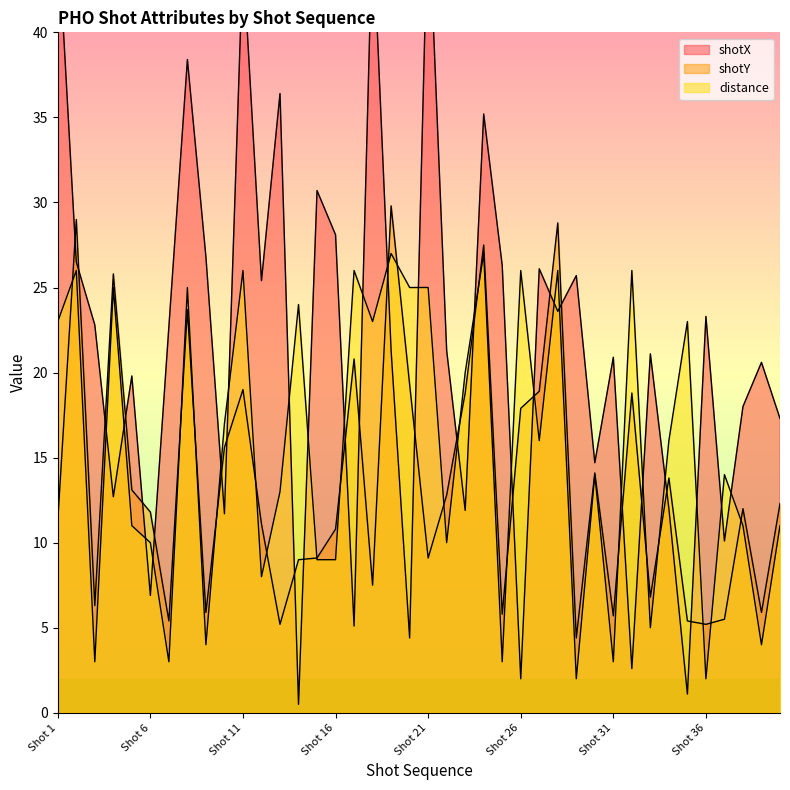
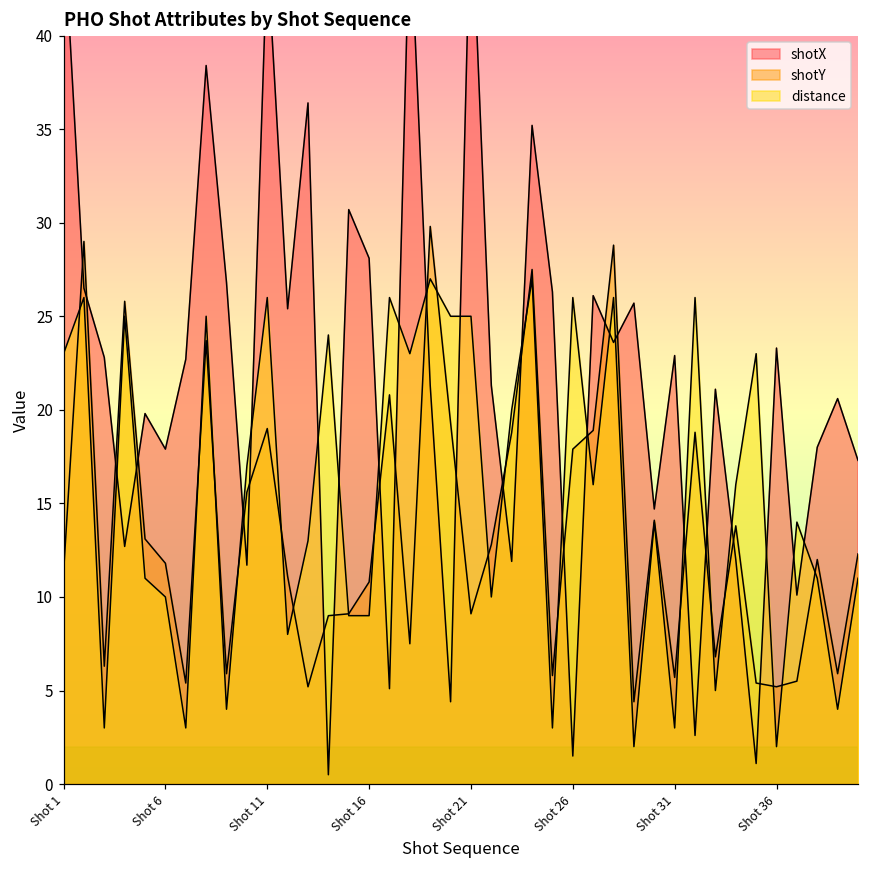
  {
    "shotX": {
-     "Shot 6": 6.9,
+     "Shot 6": 17.9,
      "Shot 16": 28.1,
-     "Shot 26": 2.0,
-     "Shot 31": 20.9,
+     "Shot 26": 1.5,
+     "Shot 31": 22.9,
      "Shot 36": 23.3
    }
  }
